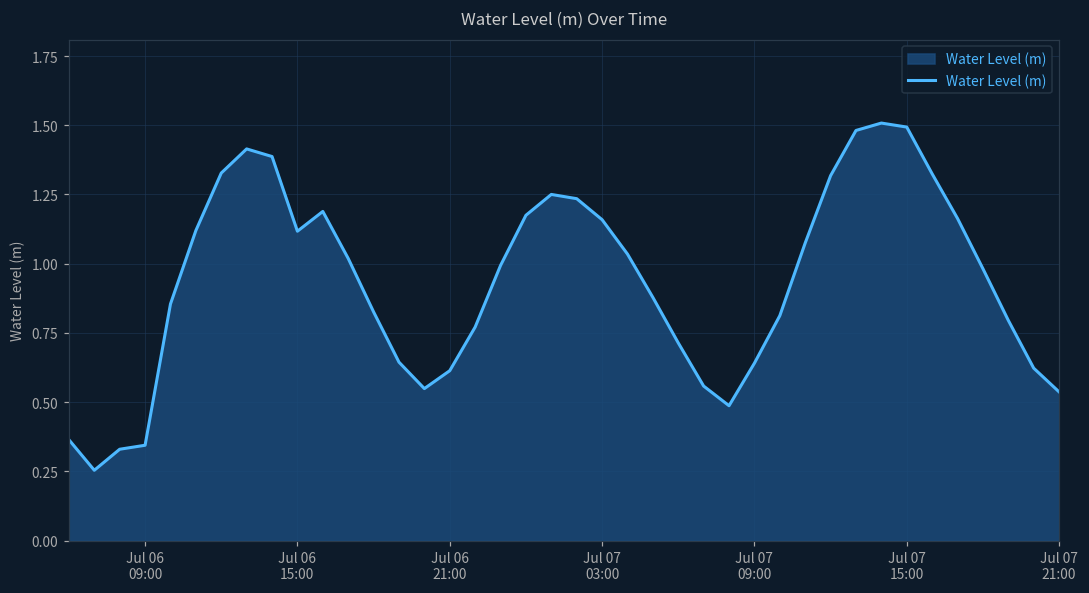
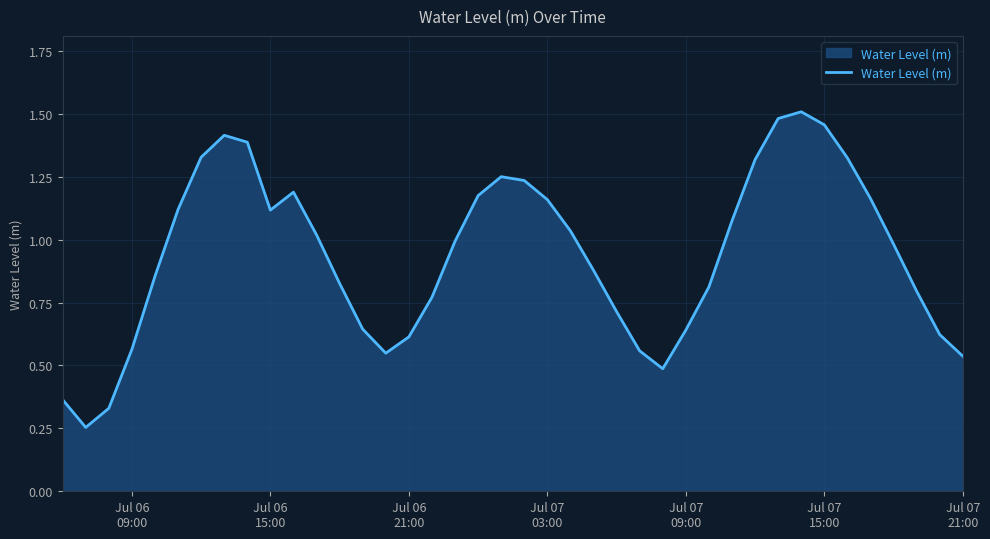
  {
-   "Jul 06 09:00": 0.34,
+   "Jul 06 09:00": 0.56,
    "Jul 06 15:00": 1.12,
    "Jul 06 21:00": 0.61,
    "Jul 07 03:00": 1.16,
    "Jul 07 09:00": 0.64,
-   "Jul 07 15:00": 1.49,
+   "Jul 07 15:00": 1.46,
    "Jul 07 21:00": 0.54
  }
